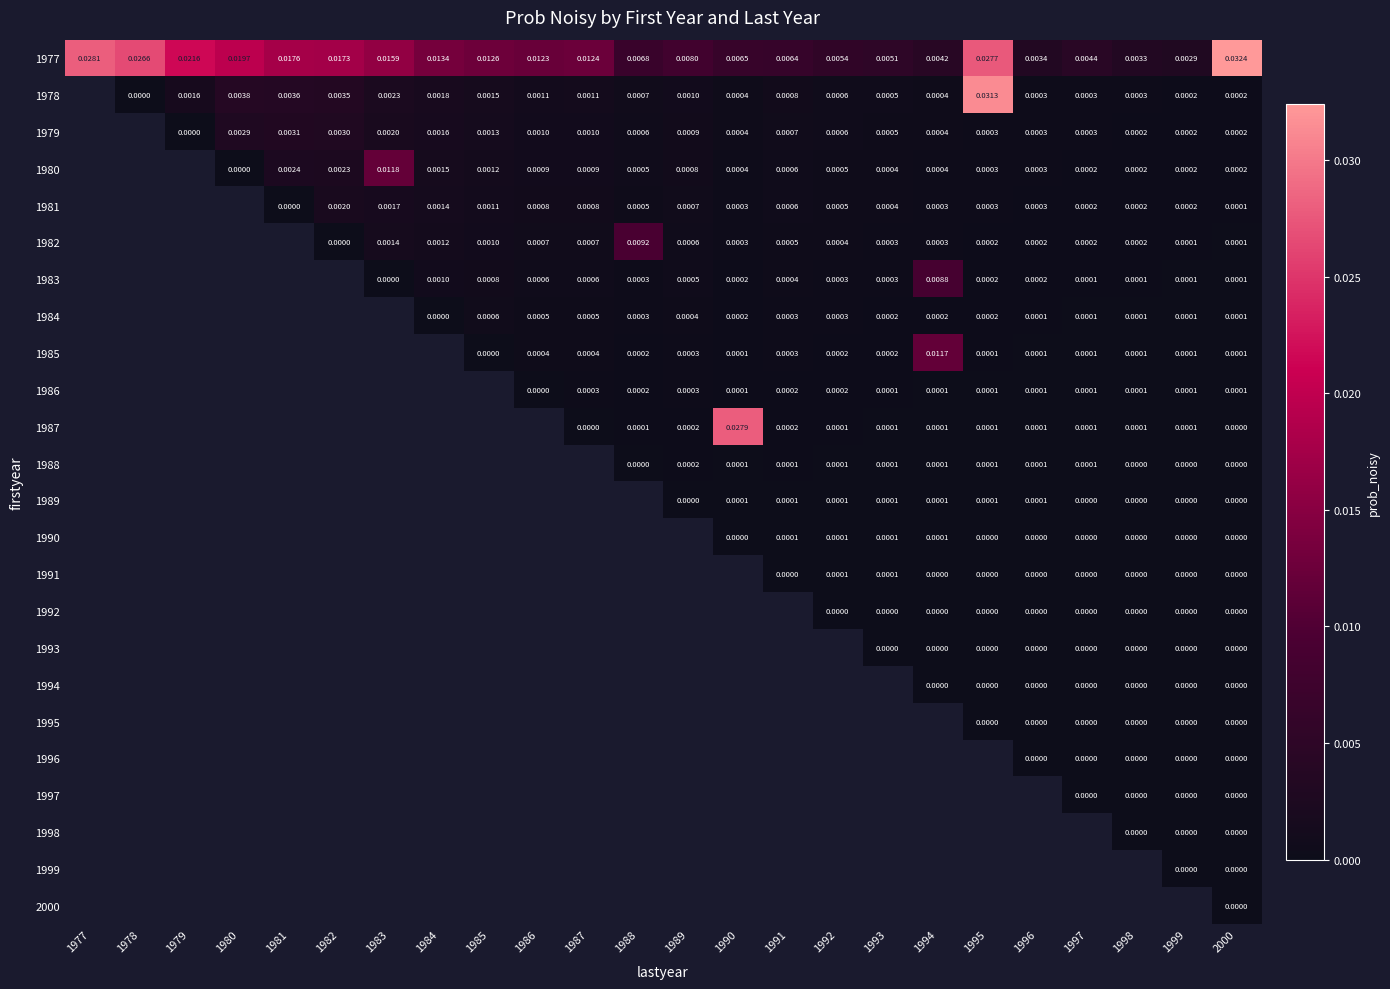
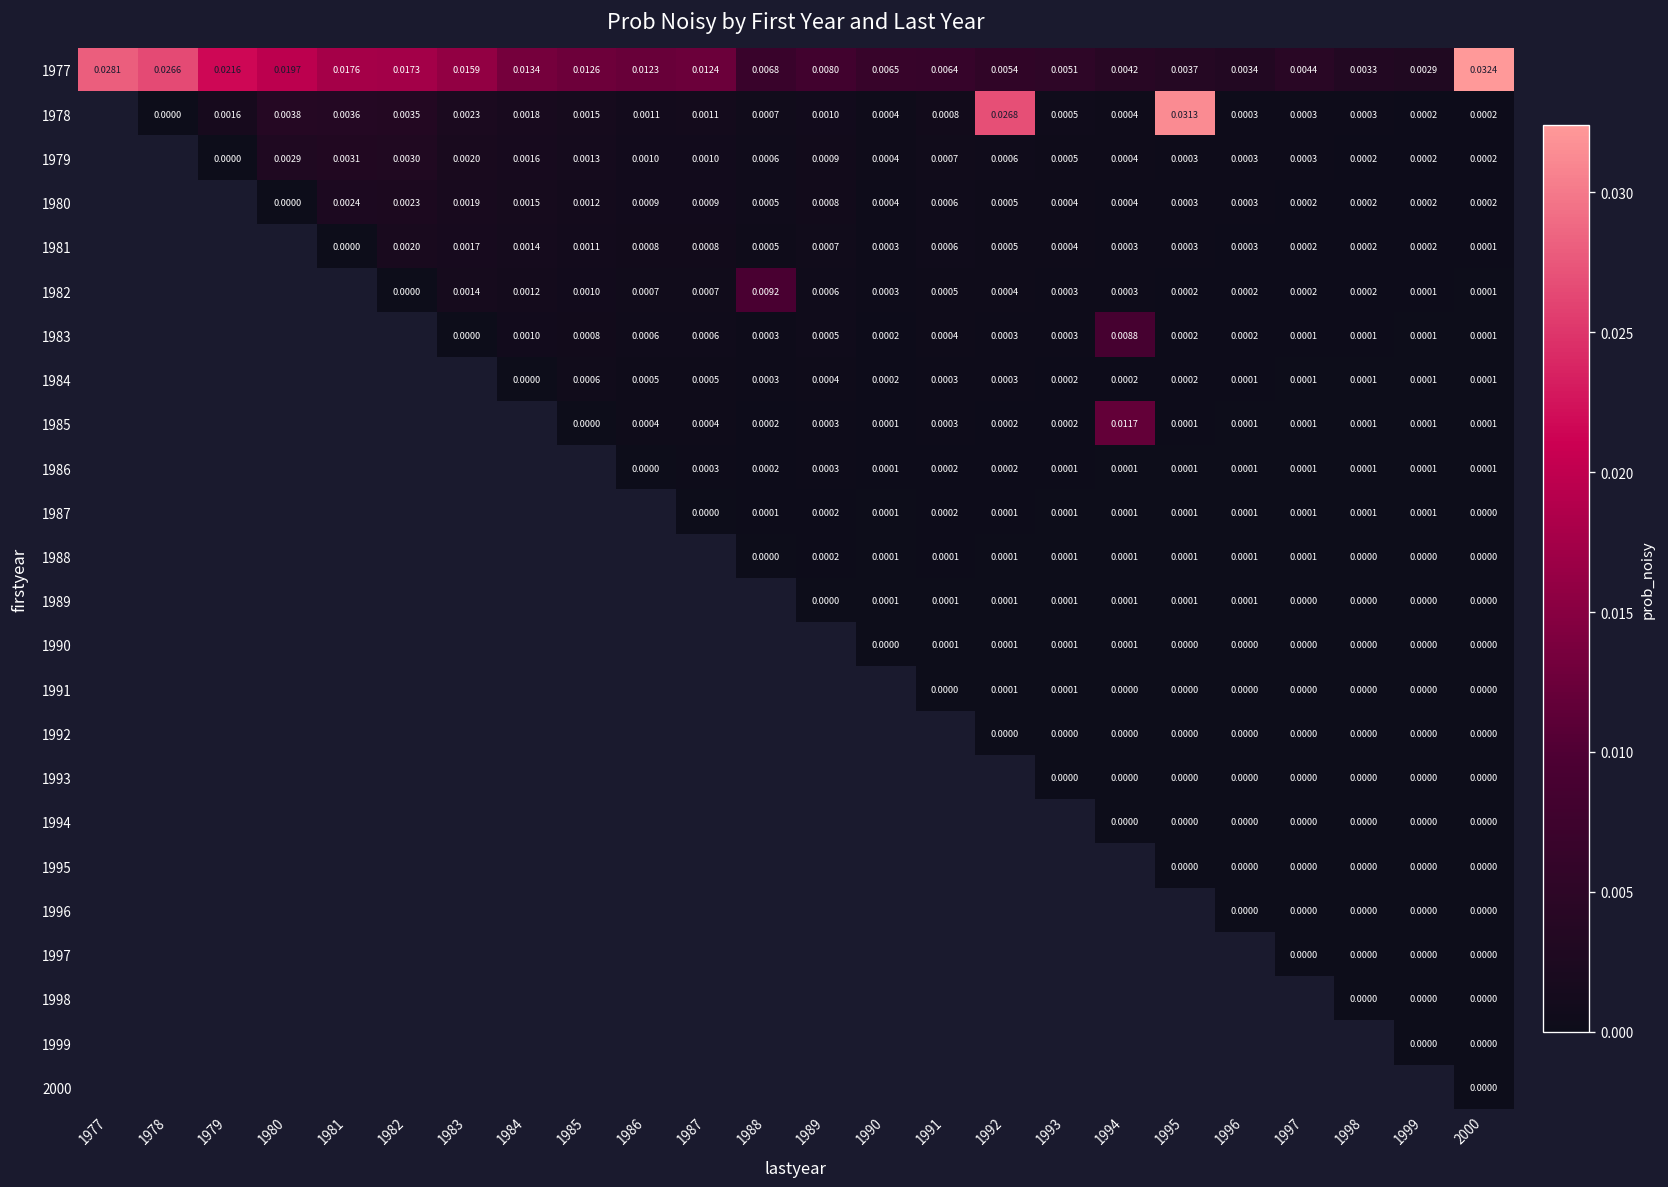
  {
    "1977": {
      "1977": 0.0281,
      "1978": 0.0266,
      "1979": 0.0216,
      "1980": 0.0197,
      "1981": 0.0176,
      "1982": 0.0173,
      "1983": 0.0159,
      "1984": 0.0134,
      "1985": 0.0126,
      "1986": 0.0123,
      "1987": 0.0124,
      "1988": 0.0068,
      "1989": 0.0080,
      "1990": 0.0065,
      "1991": 0.0064,
      "1992": 0.0054,
      "1993": 0.0051,
      "1994": 0.0042,
-     "1995": 0.0277,
+     "1995": 0.0037,
      "1996": 0.0034,
      "1997": 0.0044,
      "1998": 0.0033,
      "1999": 0.0029,
      "2000": 0.0324
    },
    "1978": {
      "1978": 0.0000,
      "1979": 0.0016,
      "1980": 0.0038,
      "1981": 0.0036,
      "1982": 0.0035,
      "1983": 0.0023,
      "1984": 0.0018,
      "1985": 0.0015,
      "1986": 0.0011,
      "1987": 0.0011,
      "1988": 0.0007,
      "1989": 0.0010,
      "1990": 0.0004,
      "1991": 0.0008,
-     "1992": 0.0006,
+     "1992": 0.0268,
      "1993": 0.0005,
      "1994": 0.0004,
      "1995": 0.0313,
      "1996": 0.0003,
      "1997": 0.0003,
      "1998": 0.0003,
      "1999": 0.0002,
      "2000": 0.0002
    },
    "1980": {
      "1980": 0.0000,
      "1981": 0.0024,
      "1982": 0.0023,
-     "1983": 0.0118,
+     "1983": 0.0019,
      "1984": 0.0015,
      "1985": 0.0012,
      "1986": 0.0009,
      "1987": 0.0009,
      "1988": 0.0005,
      "1989": 0.0008,
      "1990": 0.0004,
      "1991": 0.0006,
      "1992": 0.0005,
      "1993": 0.0004,
      "1994": 0.0004,
      "1995": 0.0003,
      "1996": 0.0003,
      "1997": 0.0002,
      "1998": 0.0002,
      "1999": 0.0002,
      "2000": 0.0002
    },
    "1987": {
      "1987": 0.0000,
      "1988": 0.0001,
      "1989": 0.0002,
-     "1990": 0.0279,
+     "1990": 0.0001,
      "1991": 0.0002,
      "1992": 0.0001,
      "1993": 0.0001,
      "1994": 0.0001,
      "1995": 0.0001,
      "1996": 0.0001,
      "1997": 0.0001,
      "1998": 0.0001,
      "1999": 0.0001,
      "2000": 0.0000
    }
  }
